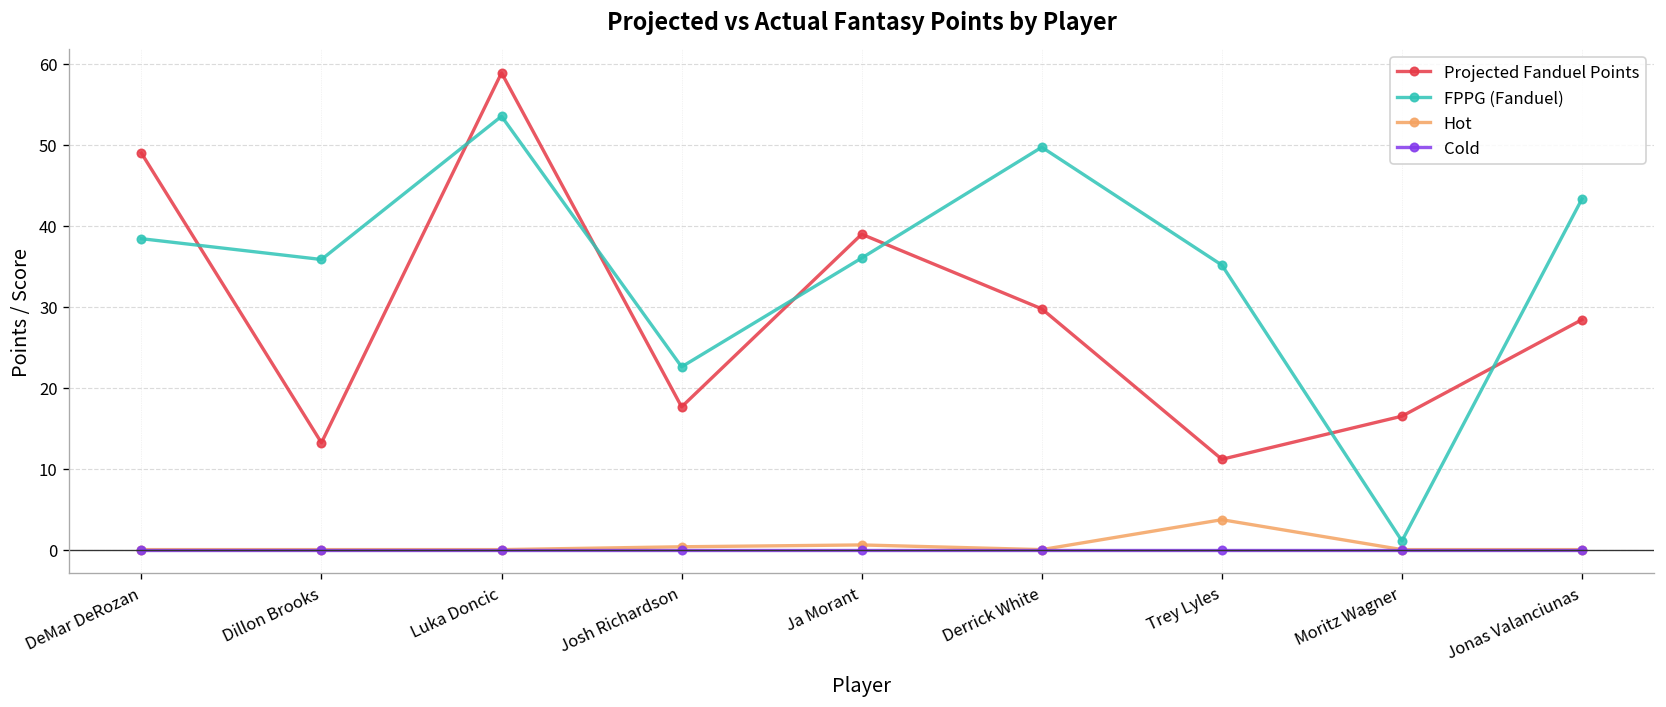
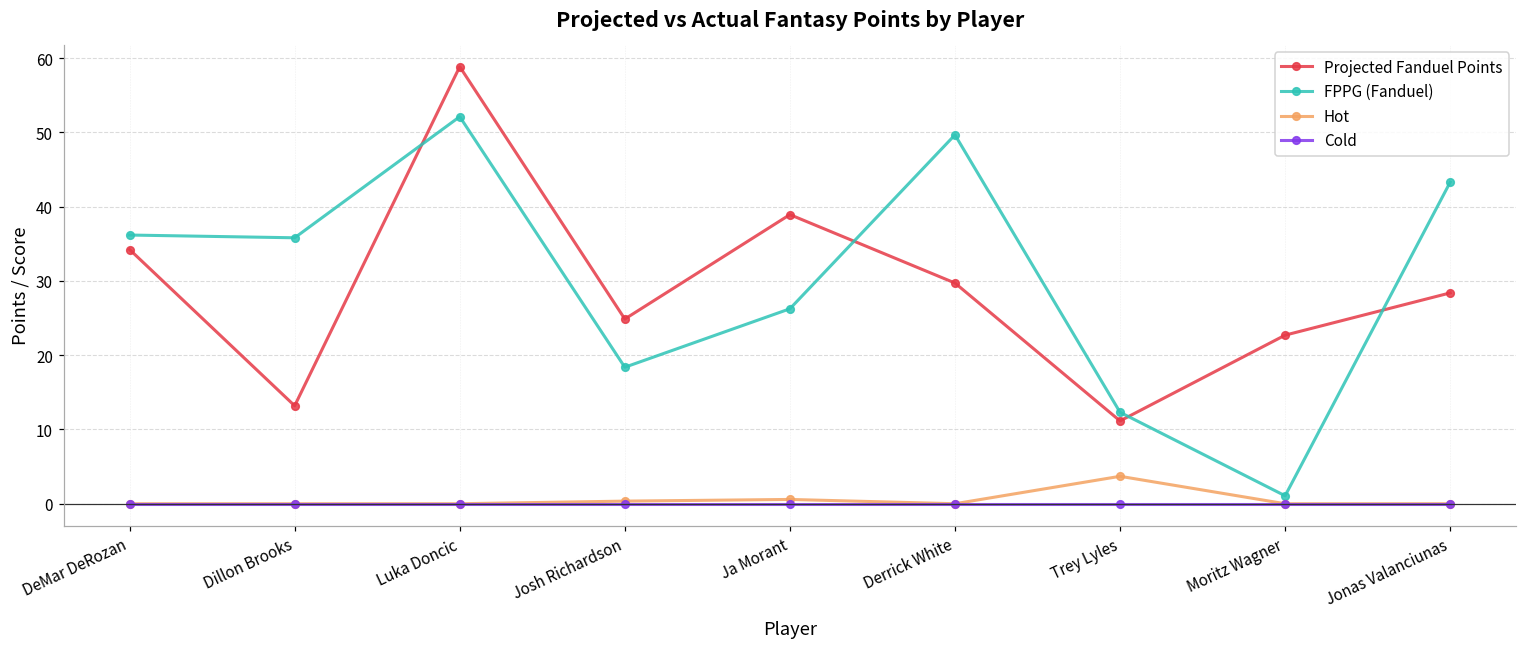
  {
    "Projected Fanduel Points": {
-     "DeMar DeRozan": 49,
+     "DeMar DeRozan": 34,
      "Dillon Brooks": 13,
      "Luka Doncic": 59,
-     "Josh Richardson": 18,
+     "Josh Richardson": 25,
      "Ja Morant": 39,
      "Derrick White": 30,
      "Trey Lyles": 11,
-     "Moritz Wagner": 16,
+     "Moritz Wagner": 23,
      "Jonas Valanciunas": 28
    },
    "FPPG (Fanduel)": {
-     "DeMar DeRozan": 38,
+     "DeMar DeRozan": 36,
      "Dillon Brooks": 36,
-     "Luka Doncic": 53,
-     "Josh Richardson": 23,
-     "Ja Morant": 36,
+     "Luka Doncic": 52,
+     "Josh Richardson": 18,
+     "Ja Morant": 26,
      "Derrick White": 50,
-     "Trey Lyles": 35,
+     "Trey Lyles": 12,
      "Moritz Wagner": 1,
      "Jonas Valanciunas": 43
    },
    "Hot": {
      "Ja Morant": 1,
      "Trey Lyles": 4
    },
    "Cold": {
      "Ja Morant": 0,
      "Trey Lyles": 0
    }
  }
